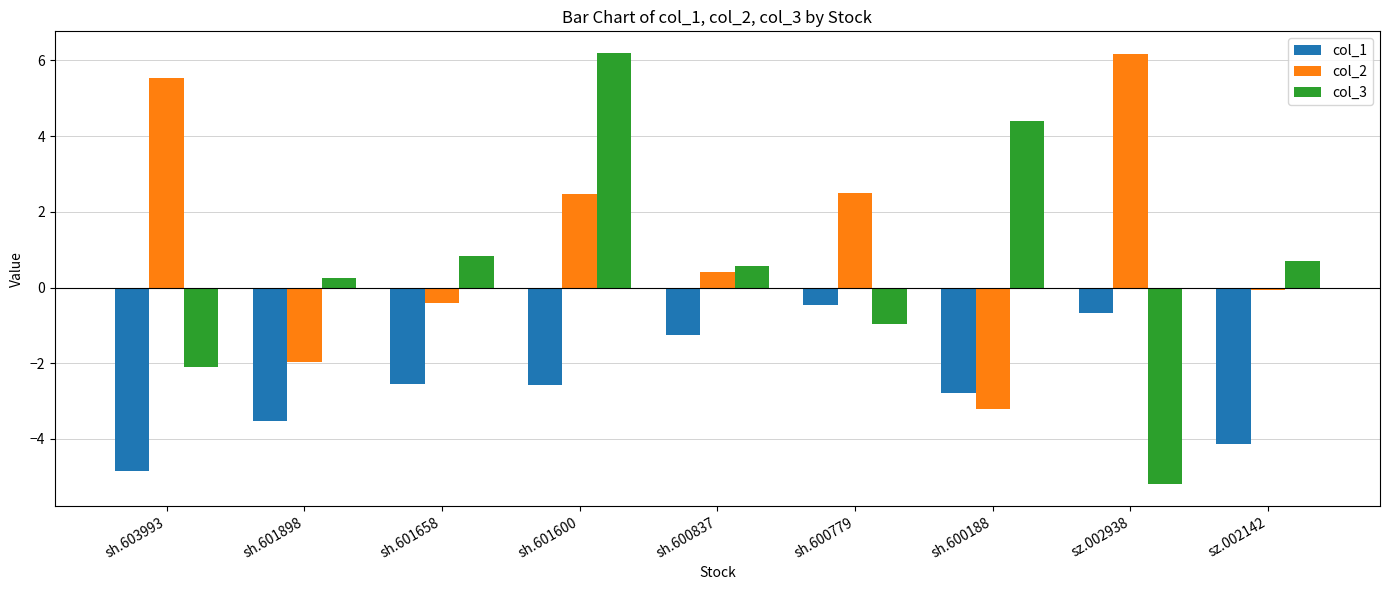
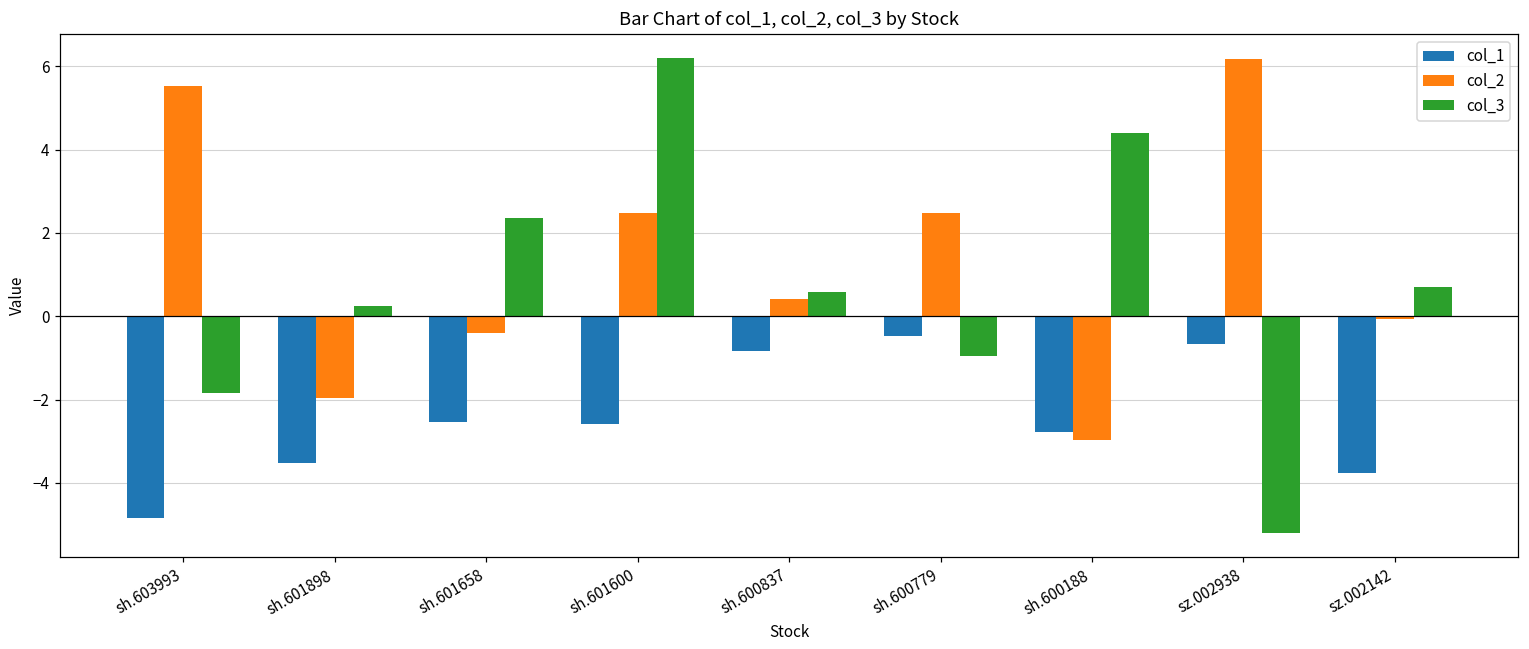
  {
    "col_1": {
      "sh.603993": -4.8,
      "sh.601898": -3.5,
      "sh.601658": -2.5,
      "sh.601600": -2.6,
-     "sh.600837": -1.3,
+     "sh.600837": -0.8,
      "sh.600779": -0.5,
      "sh.600188": -2.8,
      "sz.002938": -0.7,
-     "sz.002142": -4.1
+     "sz.002142": -3.8
    },
    "col_2": {
      "sh.603993": 5.5,
      "sh.601898": -2.0,
      "sh.601658": -0.4,
      "sh.601600": 2.5,
      "sh.600837": 0.4,
      "sh.600779": 2.5,
-     "sh.600188": -3.2,
+     "sh.600188": -3.0,
      "sz.002938": 6.2
    },
    "col_3": {
-     "sh.603993": -2.1,
+     "sh.603993": -1.8,
      "sh.601898": 0.3,
-     "sh.601658": 0.8,
+     "sh.601658": 2.4,
      "sh.601600": 6.2,
      "sh.600837": 0.6,
      "sh.600779": -1.0,
      "sh.600188": 4.4,
      "sz.002938": -5.2,
      "sz.002142": 0.7
    }
  }
